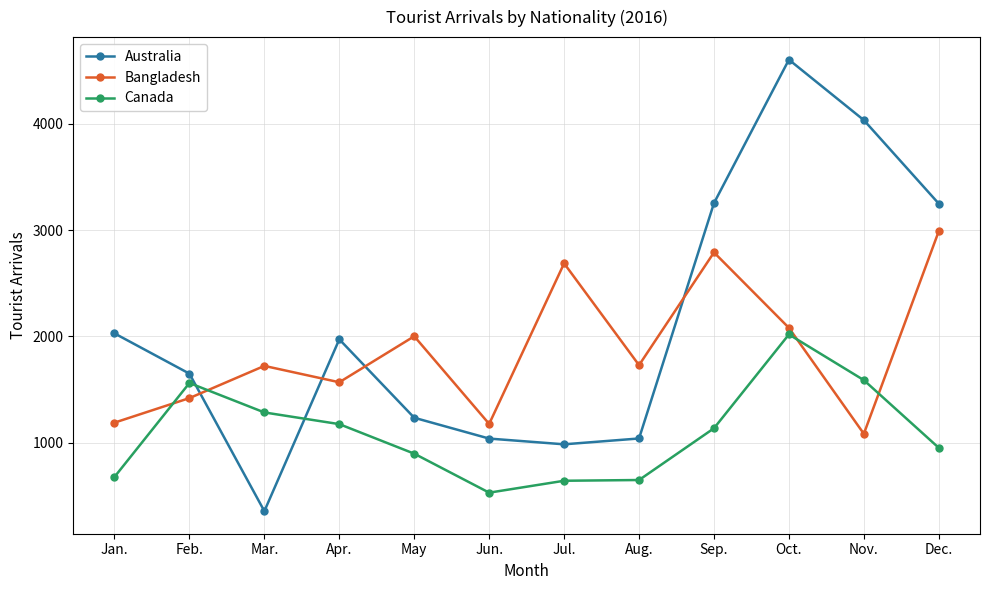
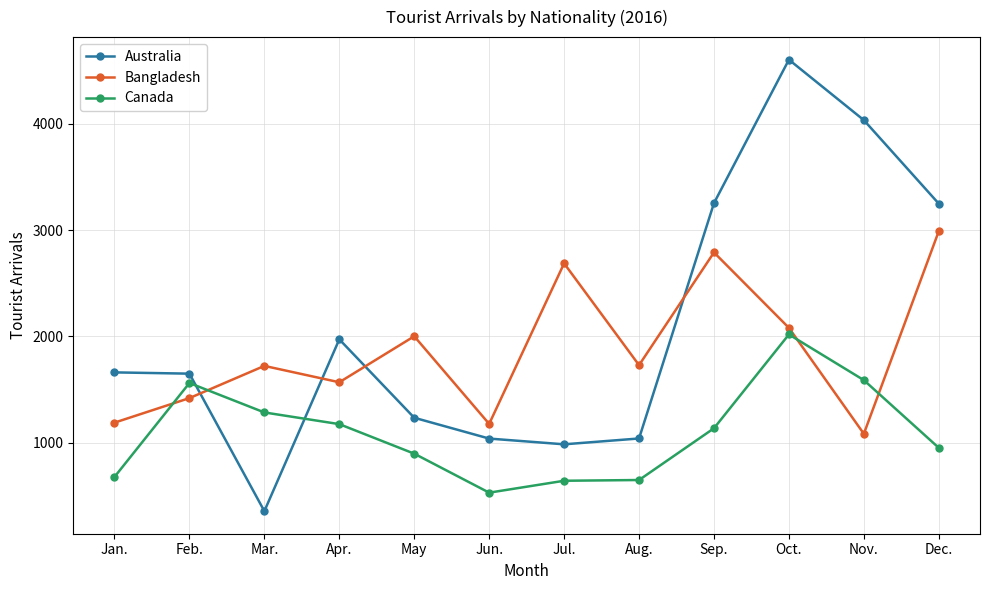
  {
    "Australia": {
-     "Jan.": 2030,
+     "Jan.": 1660,
      "Feb.": 1650,
      "Mar.": 350,
      "Apr.": 1970,
      "May": 1230,
      "Jun.": 1040,
      "Jul.": 980,
      "Aug.": 1040,
      "Sep.": 3250,
      "Oct.": 4600,
      "Nov.": 4030,
      "Dec.": 3250
    },
    "Bangladesh": {
      "Jan.": 1190,
      "Feb.": 1420,
      "Mar.": 1720,
      "Apr.": 1570,
      "May": 2000,
      "Jun.": 1180,
      "Jul.": 2690,
      "Aug.": 1730,
      "Sep.": 2790,
      "Oct.": 2080,
      "Nov.": 1080,
      "Dec.": 2990
    },
    "Canada": {
      "Jan.": 680,
      "Feb.": 1560,
      "Mar.": 1280,
      "Apr.": 1170,
      "May": 900,
      "Jun.": 530,
      "Jul.": 640,
      "Aug.": 650,
      "Sep.": 1130,
      "Oct.": 2020,
      "Nov.": 1590,
      "Dec.": 950
    }
  }
